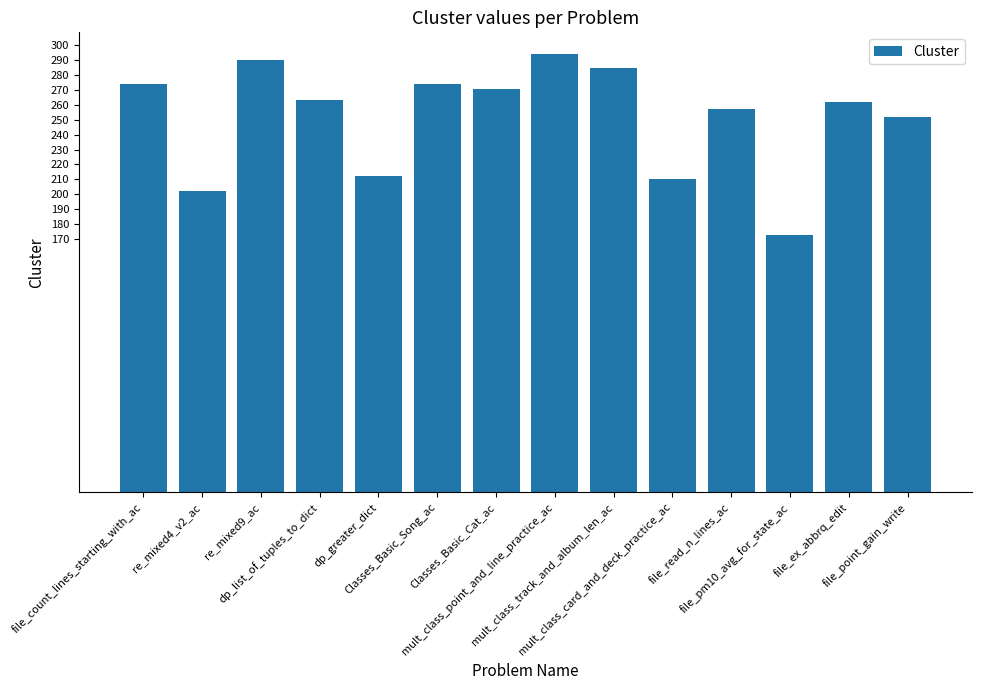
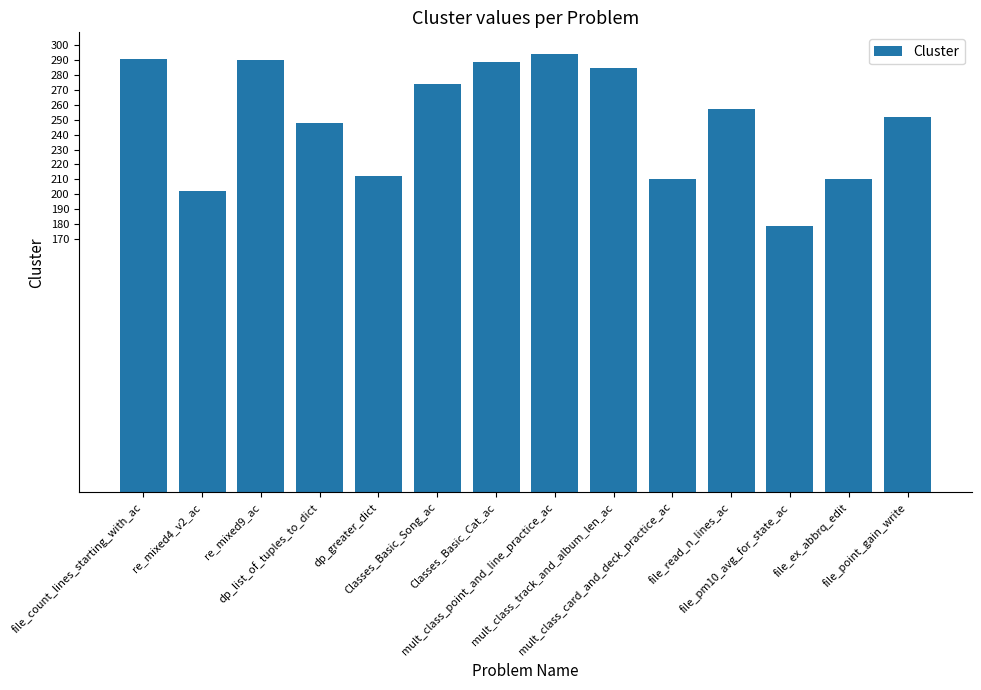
  {
-   "file_count_lines_starting_with_ac": 274,
+   "file_count_lines_starting_with_ac": 291,
    "re_mixed4_v2_ac": 202,
    "re_mixed9_ac": 290,
-   "dp_list_of_tuples_to_dict": 263,
+   "dp_list_of_tuples_to_dict": 248,
    "dp_greater_dict": 212,
    "Classes_Basic_Song_ac": 274,
-   "Classes_Basic_Cat_ac": 271,
+   "Classes_Basic_Cat_ac": 289,
    "mult_class_point_and_line_practice_ac": 294,
    "mult_class_track_and_album_len_ac": 285,
    "mult_class_card_and_deck_practice_ac": 210,
    "file_read_n_lines_ac": 257,
-   "file_pm10_avg_for_state_ac": 173,
-   "file_ex_abbrq_edit": 262,
+   "file_pm10_avg_for_state_ac": 179,
+   "file_ex_abbrq_edit": 210,
    "file_point_gain_write": 252
  }
